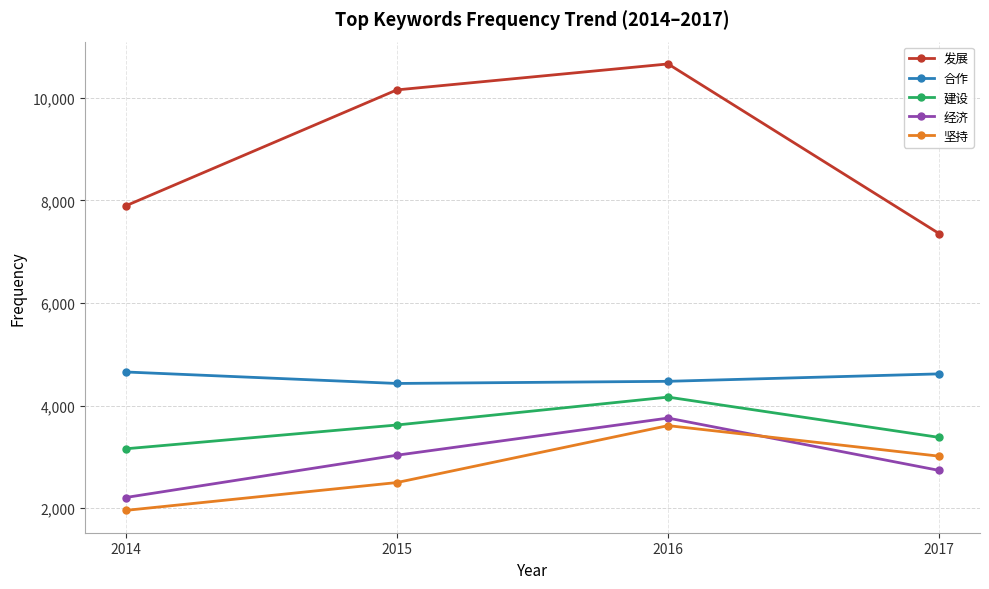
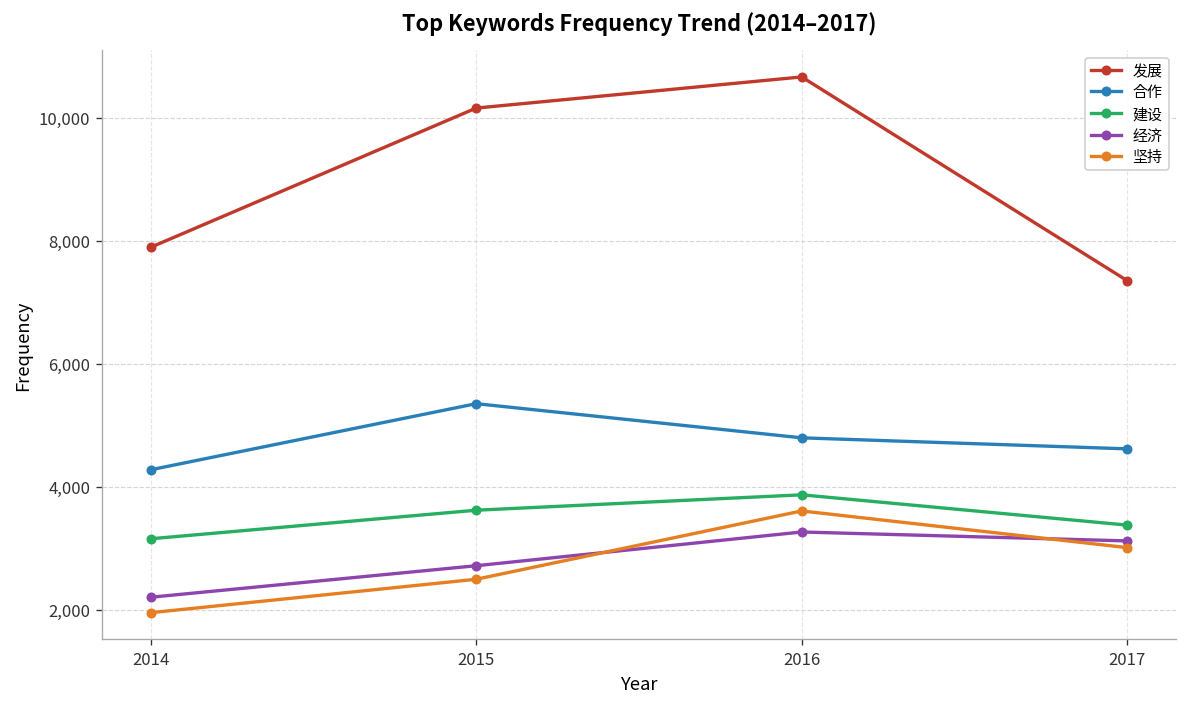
  {
    "发展": {
      "2014": "7,900",
      "2015": "10,200",
      "2016": "10,700",
      "2017": "7,400"
    },
    "合作": {
-     "2014": "4,700",
-     "2015": "4,400",
-     "2016": "4,500",
+     "2014": "4,300",
+     "2015": "5,400",
+     "2016": "4,800",
      "2017": "4,600"
    },
    "建设": {
      "2014": "3,200",
      "2015": "3,600",
-     "2016": "4,200",
+     "2016": "3,900",
      "2017": "3,400"
    },
    "经济": {
      "2014": "2,200",
-     "2015": "3,000",
-     "2016": "3,800",
-     "2017": "2,700"
+     "2015": "2,700",
+     "2016": "3,300",
+     "2017": "3,100"
    },
    "坚持": {
      "2014": "2,000",
      "2015": "2,500",
      "2016": "3,600",
      "2017": "3,000"
    }
  }
